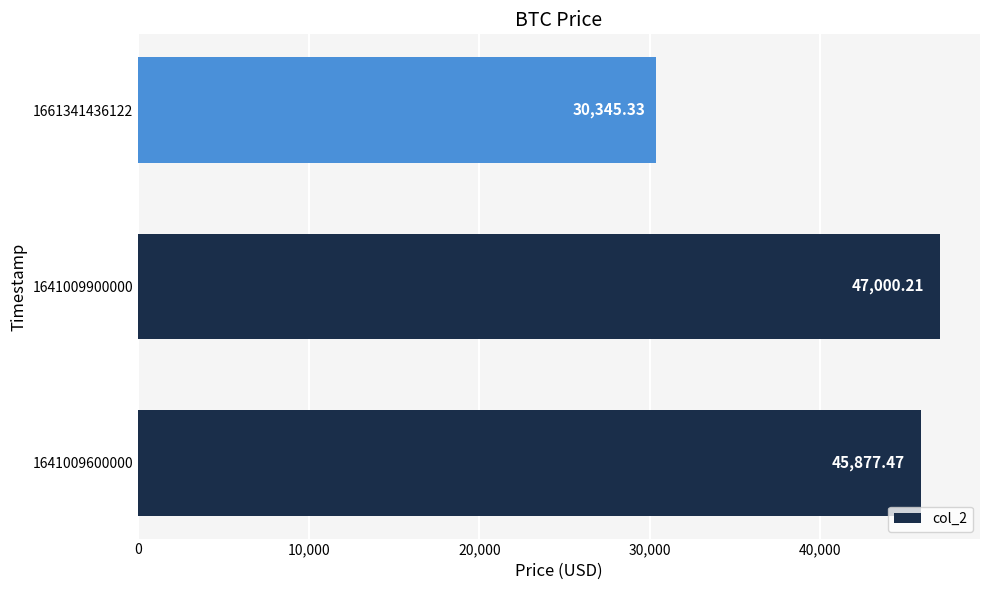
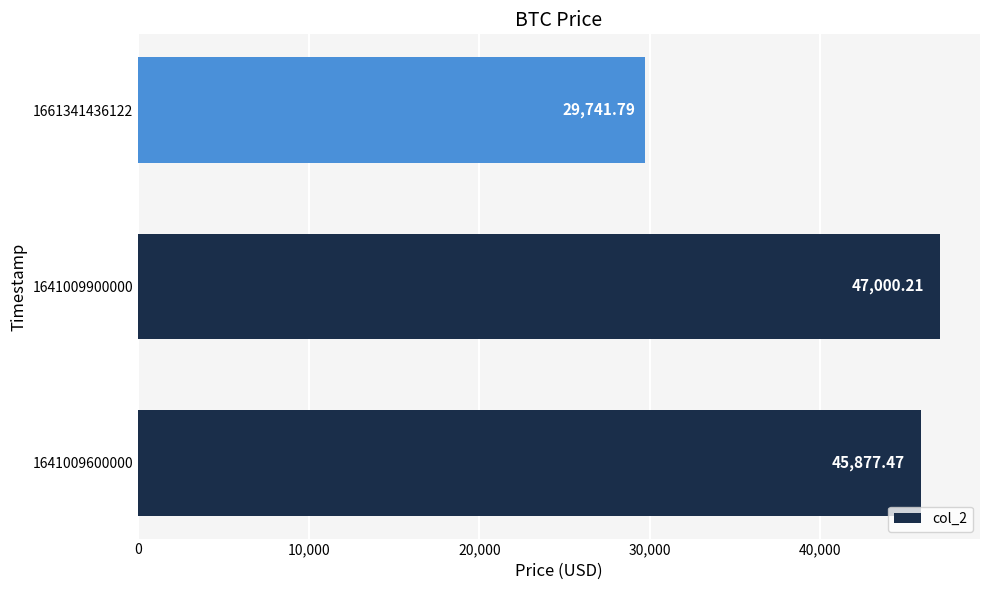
  {
-   "1661341436122": "30,345.33",
+   "1661341436122": "29,741.79",
    "1641009900000": "47,000.21",
    "1641009600000": "45,877.47"
  }
